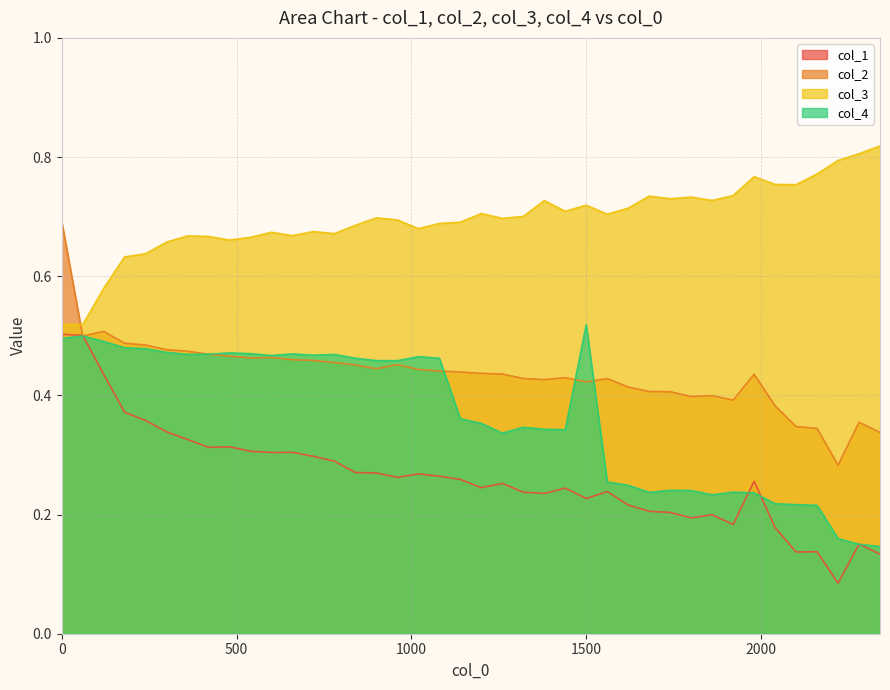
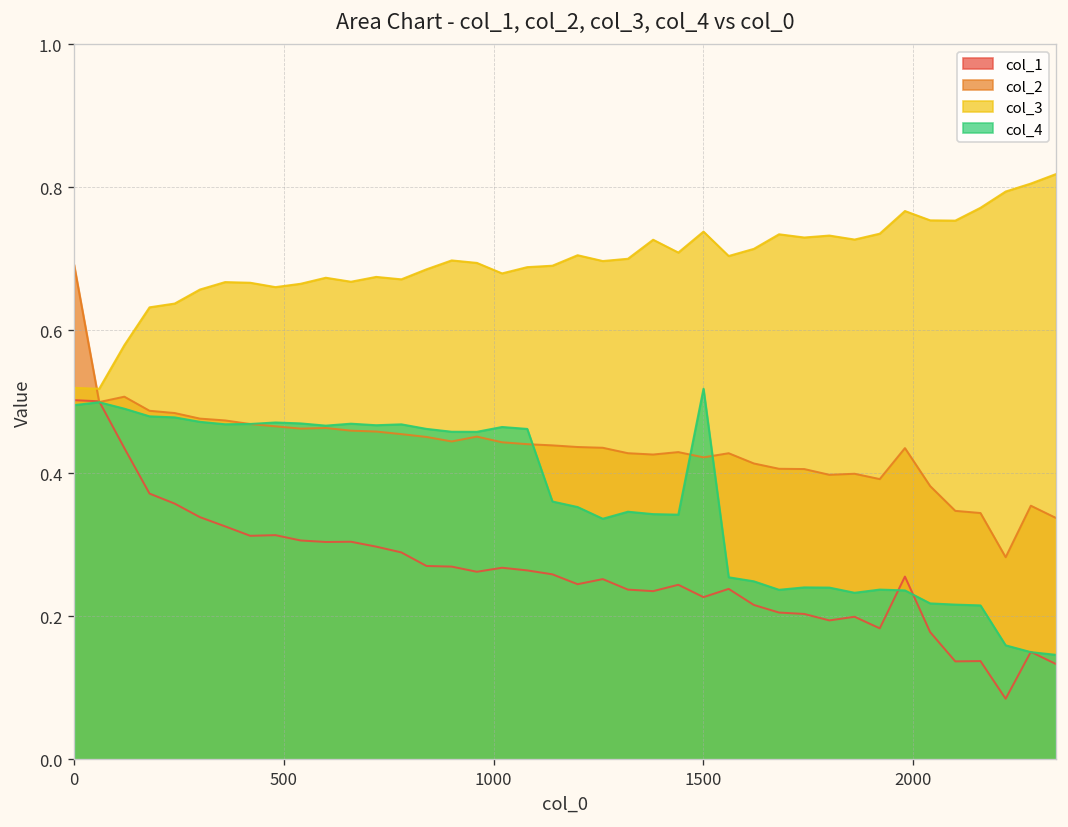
  {
    "col_3": {
      "0": 0.52,
-     "1500": 0.72
+     "1500": 0.74
    },
    "col_4": {
      "0": 0.50,
      "1500": 0.52
    }
  }
